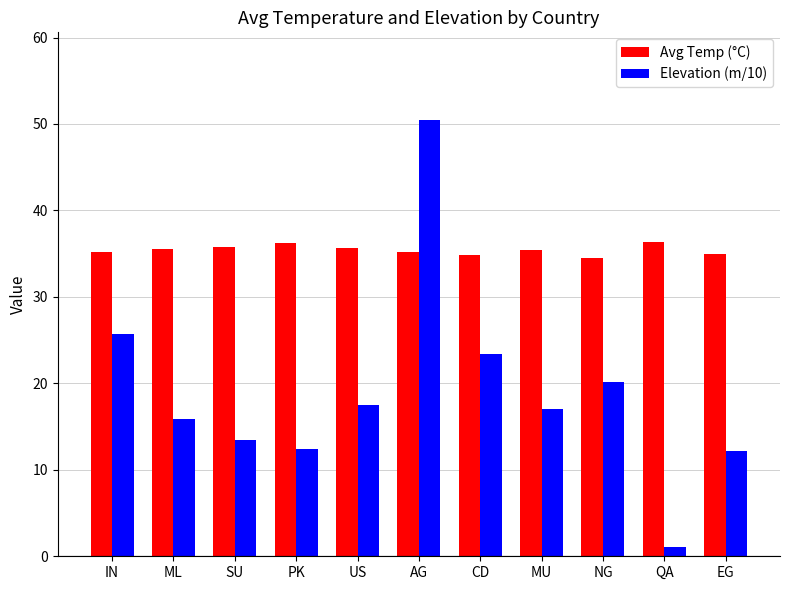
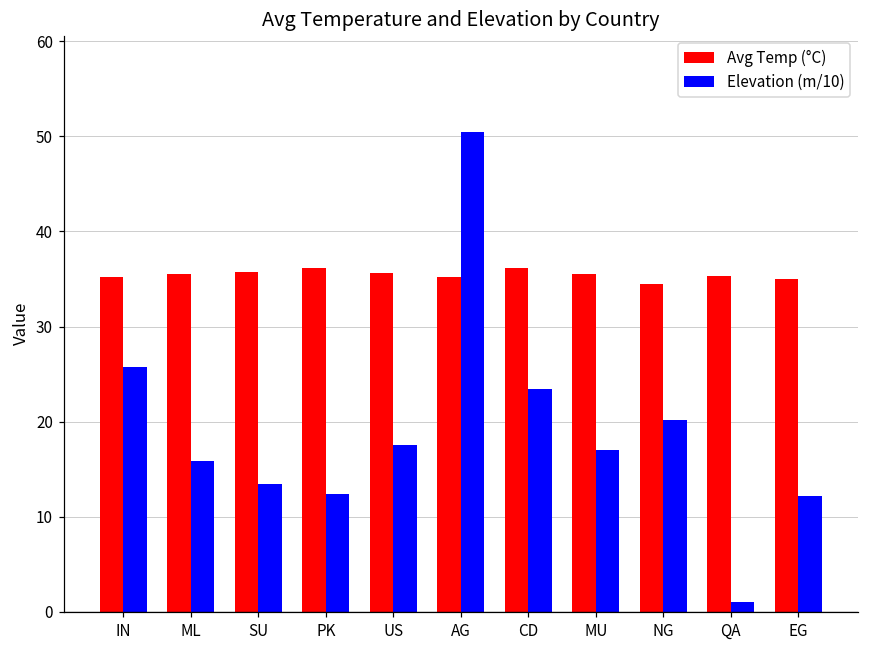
  {
    "Avg Temp (°C)": {
      "IN": 35,
      "ML": 36,
      "SU": 36,
      "PK": 36,
      "US": 36,
      "AG": 35,
-     "CD": 35,
+     "CD": 36,
      "MU": 35,
      "NG": 34,
-     "QA": 36,
+     "QA": 35,
      "EG": 35
    },
    "Elevation (m/10)": {
      "IN": 26,
      "ML": 16,
      "SU": 13,
      "PK": 12,
      "US": 18,
      "AG": 51,
      "CD": 23,
      "MU": 17,
      "NG": 20,
      "QA": 1,
      "EG": 12
    }
  }
